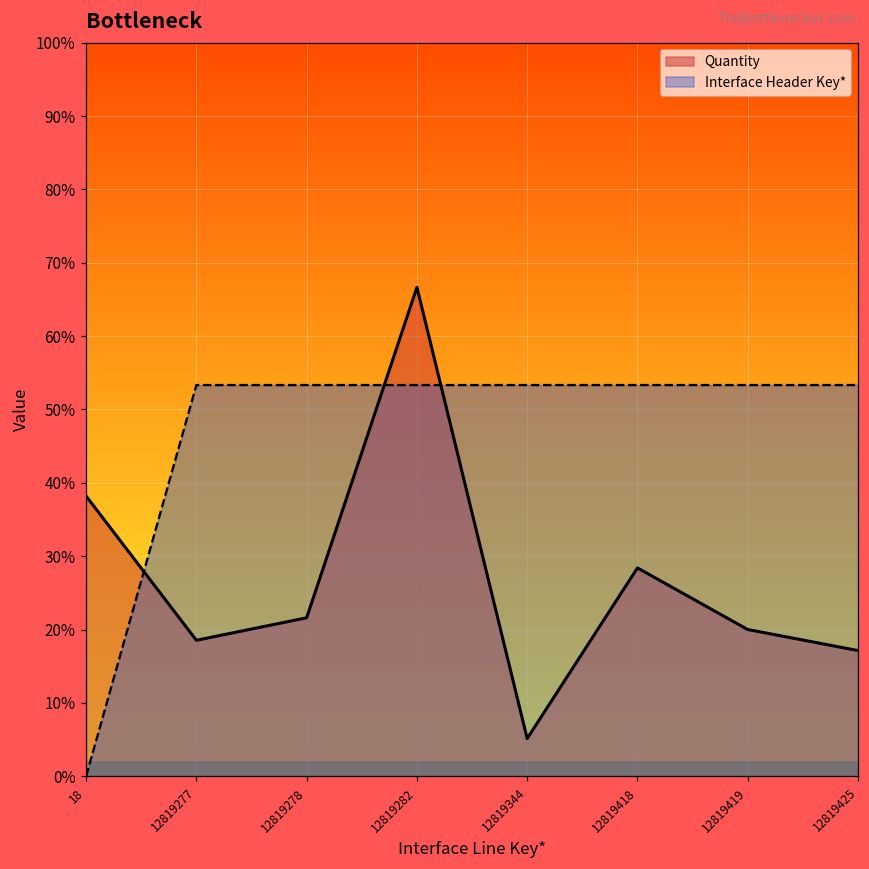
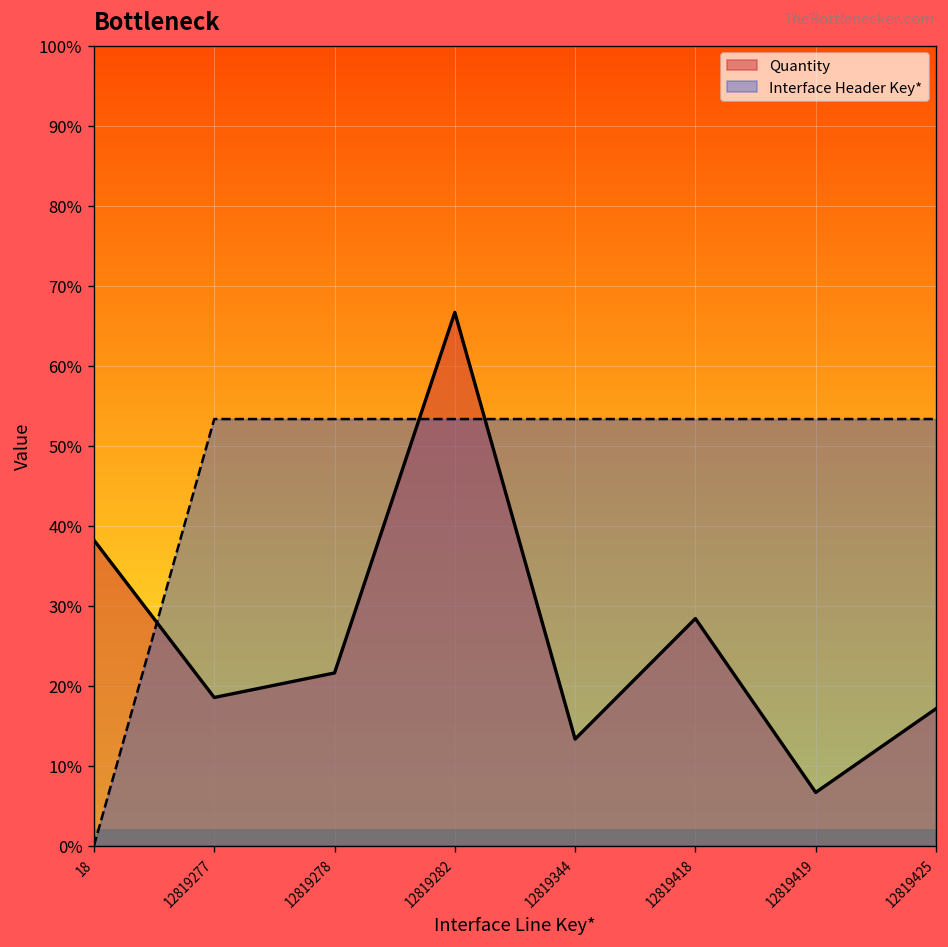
  {
    "Quantity": {
      "18": "38%",
      "12819277": "19%",
      "12819278": "22%",
      "12819282": "67%",
-     "12819344": "5%",
+     "12819344": "13%",
      "12819418": "28%",
-     "12819419": "20%",
+     "12819419": "7%",
      "12819425": "17%"
    },
    "Interface Header Key*": {
      "12819277": "53%",
      "12819278": "53%",
      "12819282": "53%",
      "12819344": "53%",
      "12819418": "53%",
      "12819419": "53%",
      "12819425": "53%"
    }
  }
